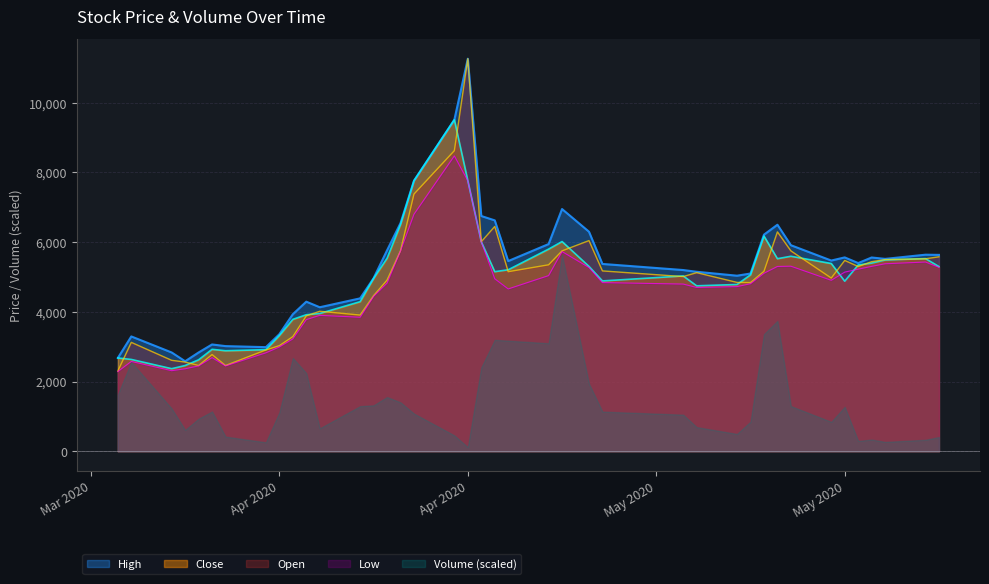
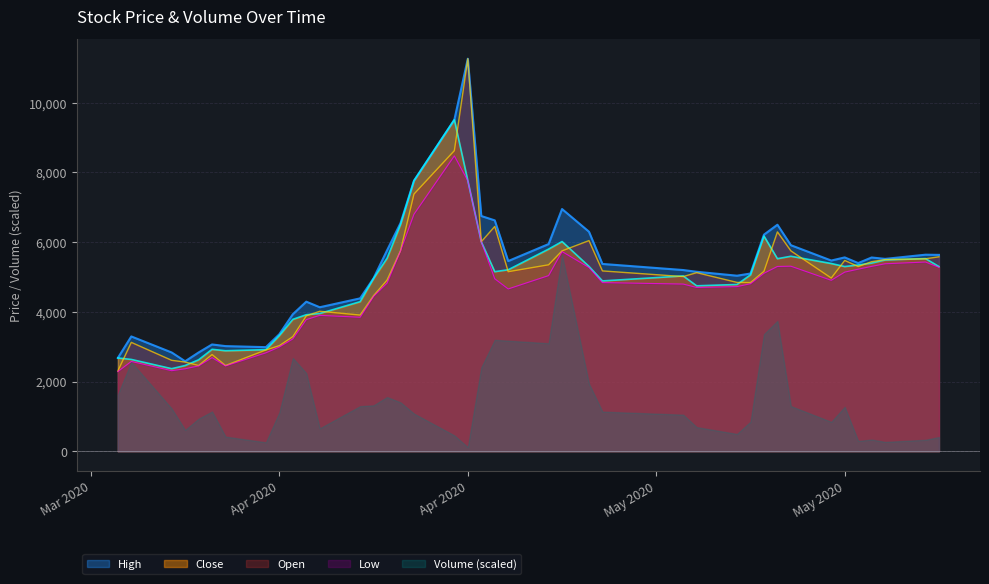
  {
    "High": {
      "May 2020": "5,600"
    },
    "Close": {
-     "May 2020": "4,900"
+     "May 2020": "5,300"
    },
    "Volume (scaled)": {
      "May 2020": "1,300"
    }
  }
